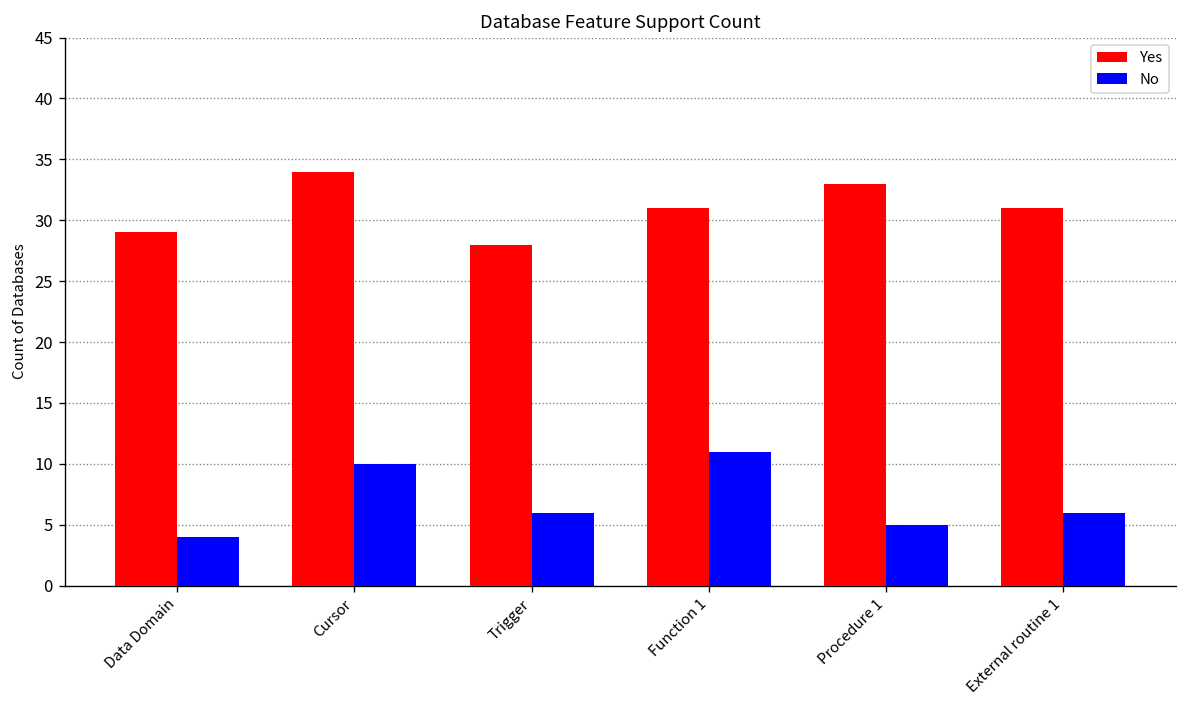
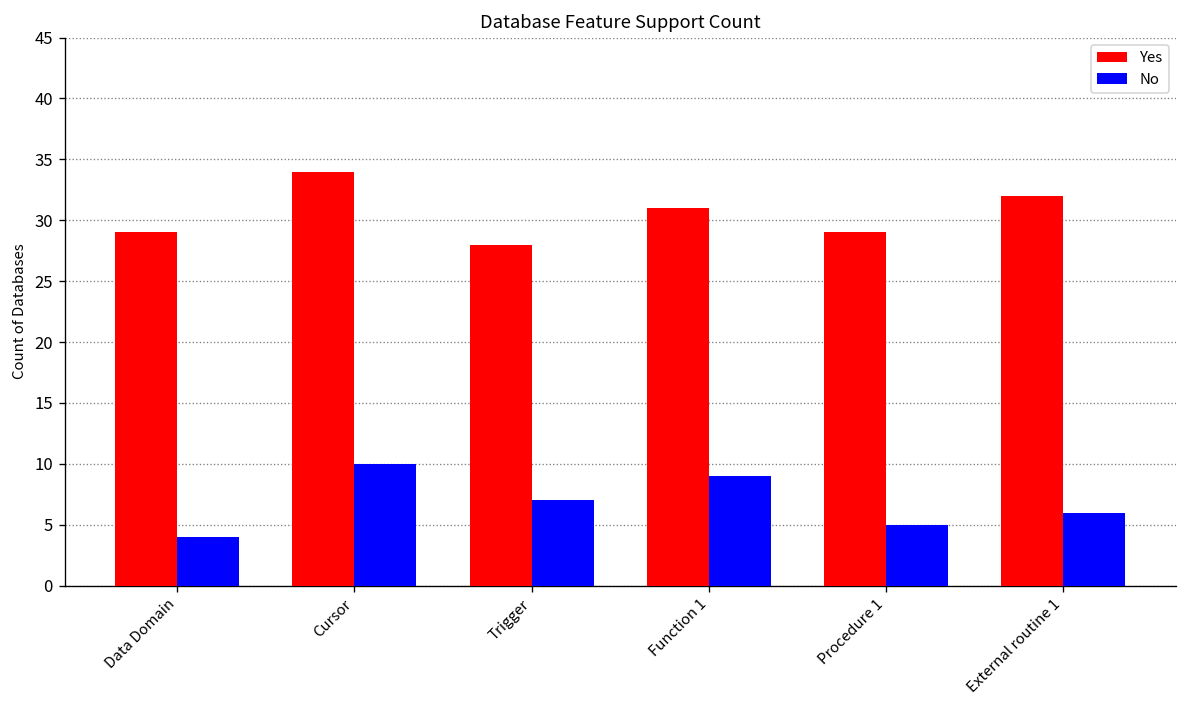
  {
    "Yes": {
      "Data Domain": 29,
      "Cursor": 34,
      "Trigger": 28,
      "Function 1": 31,
-     "Procedure 1": 33,
-     "External routine 1": 31
+     "Procedure 1": 29,
+     "External routine 1": 32
    },
    "No": {
      "Data Domain": 4,
      "Cursor": 10,
-     "Trigger": 6,
-     "Function 1": 11,
+     "Trigger": 7,
+     "Function 1": 9,
      "Procedure 1": 5,
      "External routine 1": 6
    }
  }
